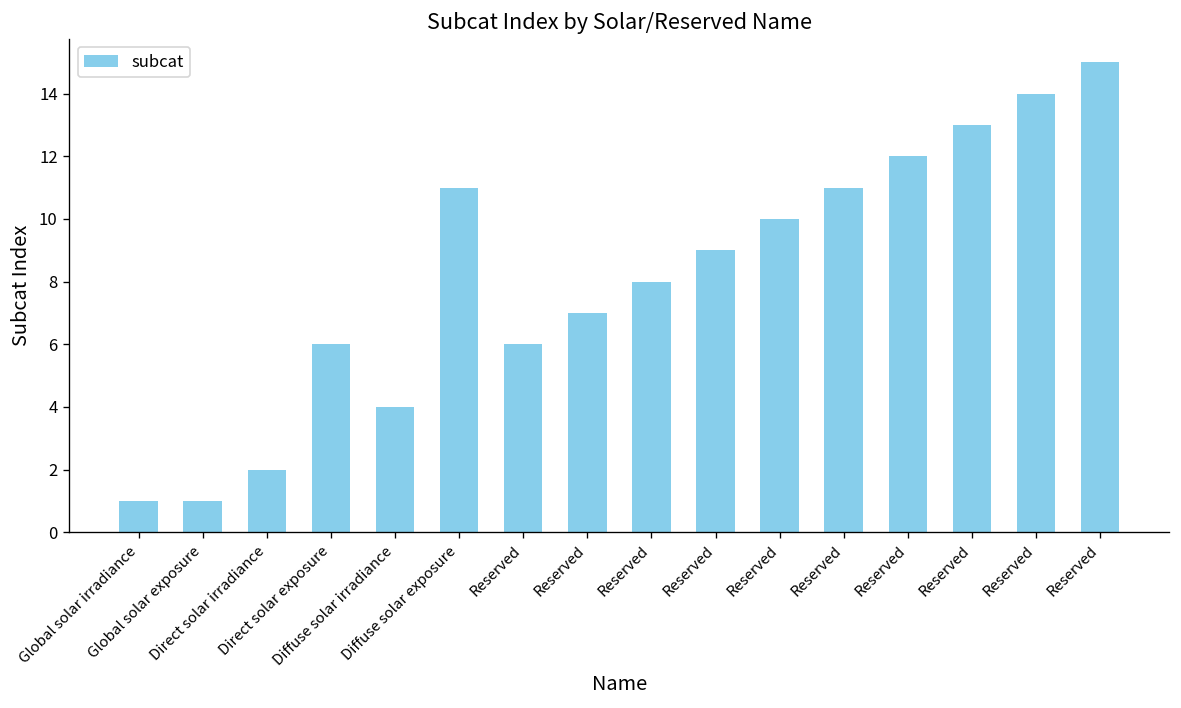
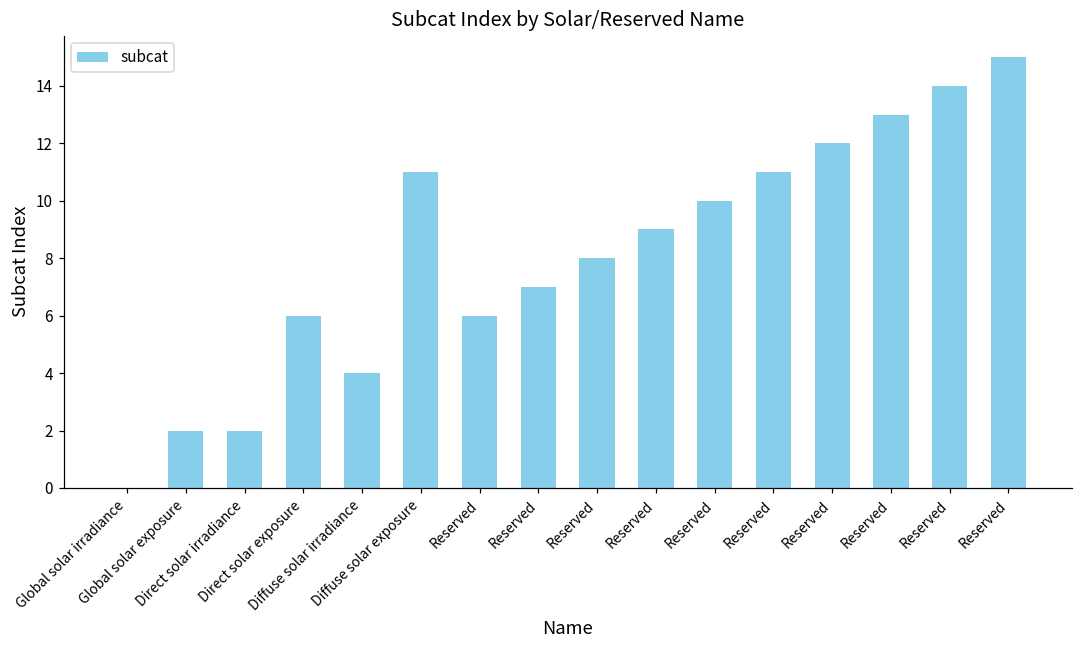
  {
-   "Global solar irradiance": 1,
-   "Global solar exposure": 1,
+   "Global solar irradiance": 0,
+   "Global solar exposure": 2,
    "Direct solar irradiance": 2,
    "Direct solar exposure": 6,
    "Diffuse solar irradiance": 4,
    "Diffuse solar exposure": 11
  }
